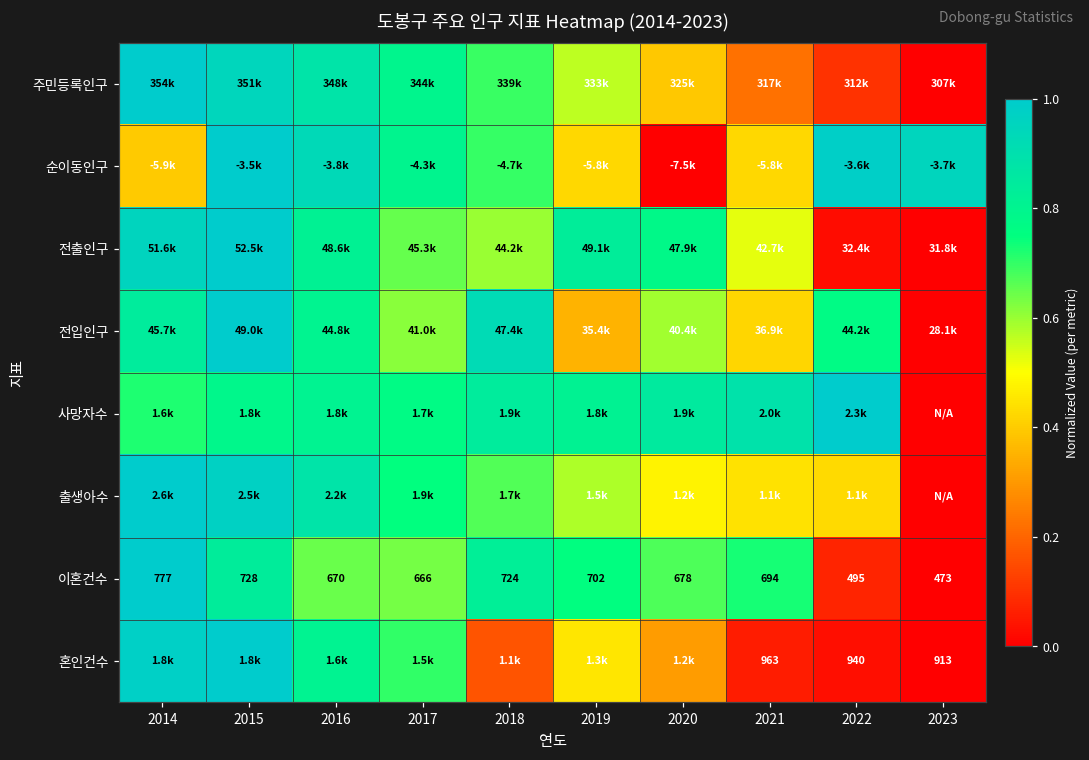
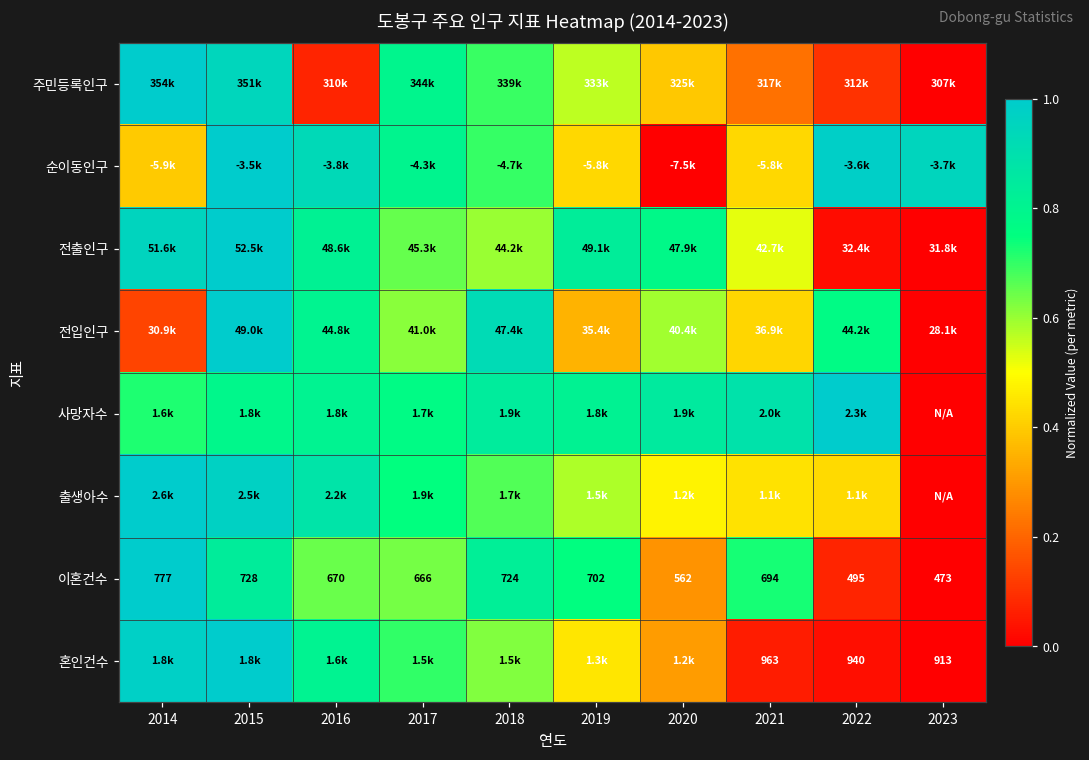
  {
    "주민등록인구": {
      "2014": "354k",
      "2015": "351k",
-     "2016": "348k",
+     "2016": "310k",
      "2017": "344k",
      "2018": "339k",
      "2019": "333k",
      "2020": "325k",
      "2021": "317k",
      "2022": "312k",
      "2023": "307k"
    },
    "순이동인구": {
      "2014": "-5.9k",
      "2015": "-3.5k",
      "2016": "-3.8k",
      "2017": "-4.3k",
      "2018": "-4.7k",
      "2019": "-5.8k",
      "2020": "-7.5k",
      "2021": "-5.8k",
      "2022": "-3.6k",
      "2023": "-3.7k"
    },
    "전출인구": {
      "2014": "51.6k",
      "2015": "52.5k",
      "2016": "48.6k",
      "2017": "45.3k",
      "2018": "44.2k",
      "2019": "49.1k",
      "2020": "47.9k",
      "2021": "42.7k",
      "2022": "32.4k",
      "2023": "31.8k"
    },
    "전입인구": {
-     "2014": "45.7k",
+     "2014": "30.9k",
      "2015": "49.0k",
      "2016": "44.8k",
      "2017": "41.0k",
      "2018": "47.4k",
      "2019": "35.4k",
      "2020": "40.4k",
      "2021": "36.9k",
      "2022": "44.2k",
      "2023": "28.1k"
    },
    "사망자수": {
      "2014": "1.6k",
      "2015": "1.8k",
      "2016": "1.8k",
      "2017": "1.7k",
      "2018": "1.9k",
      "2019": "1.8k",
      "2020": "1.9k",
      "2021": "2.0k",
      "2022": "2.3k"
    },
    "출생아수": {
      "2014": "2.6k",
      "2015": "2.5k",
      "2016": "2.2k",
      "2017": "1.9k",
      "2018": "1.7k",
      "2019": "1.5k",
      "2020": "1.2k",
      "2021": "1.1k",
      "2022": "1.1k"
    },
    "이혼건수": {
      "2014": "777",
      "2015": "728",
      "2016": "670",
      "2017": "666",
      "2018": "724",
      "2019": "702",
-     "2020": "678",
+     "2020": "562",
      "2021": "694",
      "2022": "495",
      "2023": "473"
    },
    "혼인건수": {
      "2014": "1.8k",
      "2015": "1.8k",
      "2016": "1.6k",
      "2017": "1.5k",
-     "2018": "1.1k",
+     "2018": "1.5k",
      "2019": "1.3k",
      "2020": "1.2k",
      "2021": "963",
      "2022": "940",
      "2023": "913"
    }
  }
